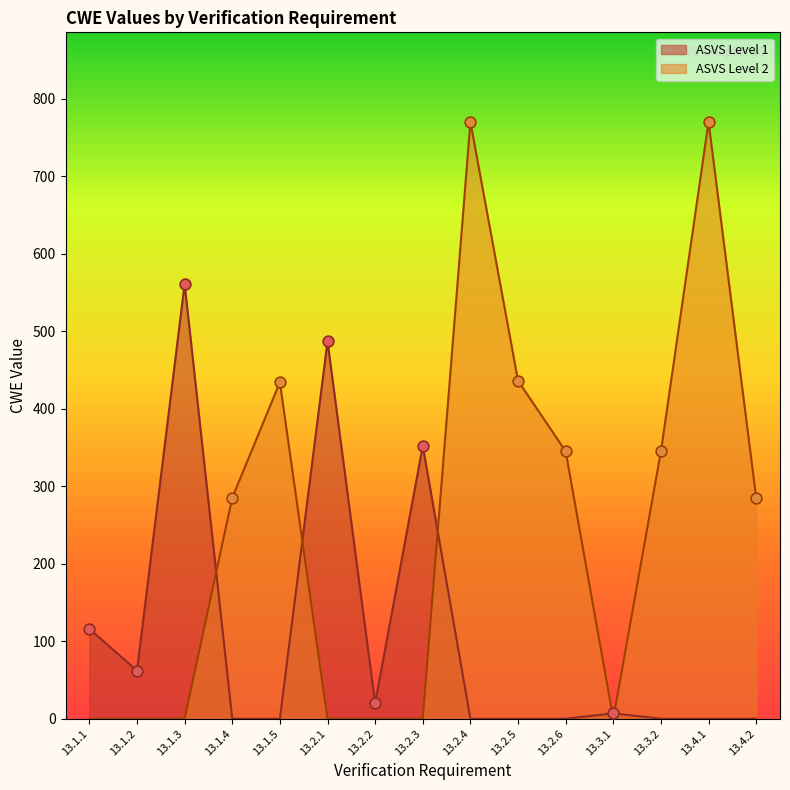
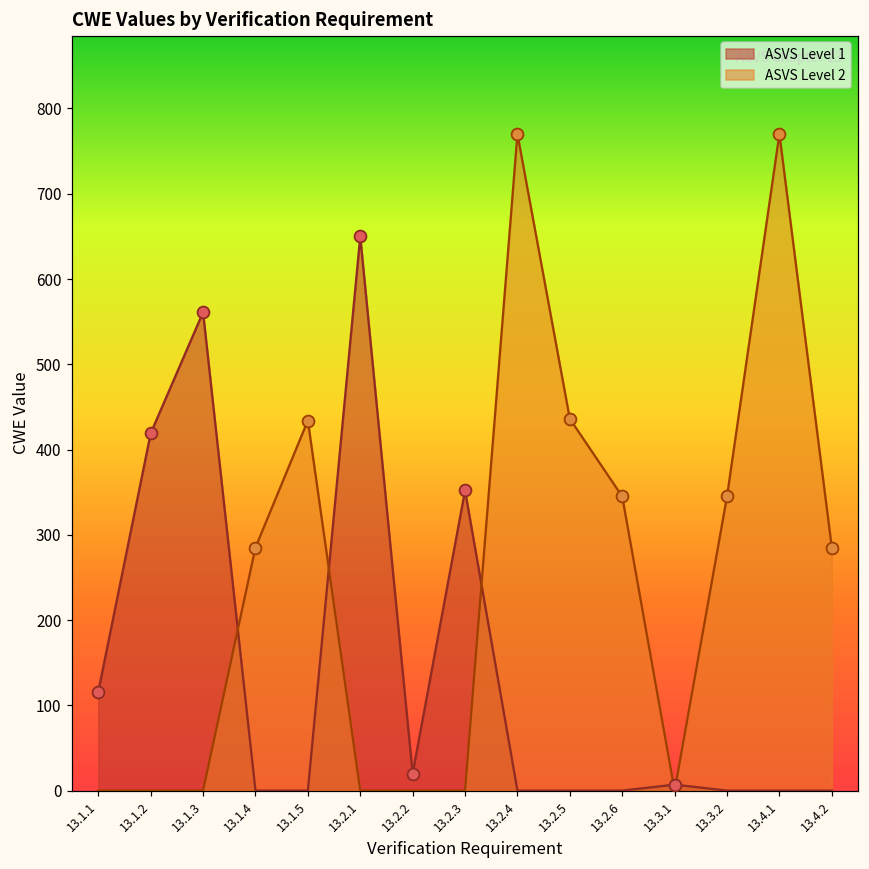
  {
    "ASVS Level 1": {
-     "13.1.2": 60,
+     "13.1.2": 420,
      "13.1.4": 0,
      "13.1.5": 0,
-     "13.2.1": 490,
+     "13.2.1": 650,
      "13.2.4": 0,
      "13.2.5": 0,
      "13.2.6": 0,
      "13.3.2": 0,
      "13.4.1": 0,
      "13.4.2": 0
    }
  }
